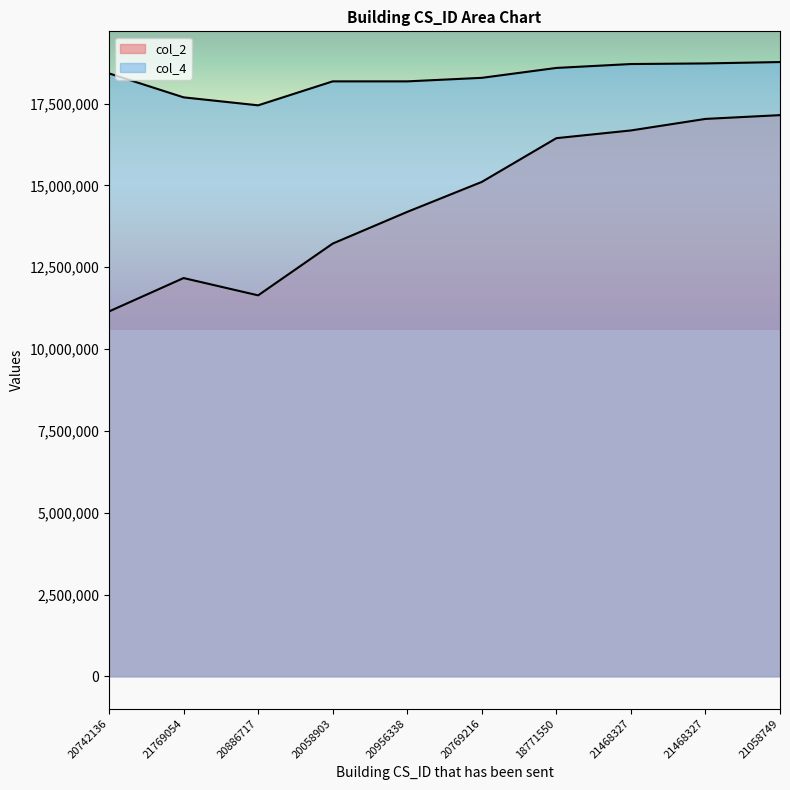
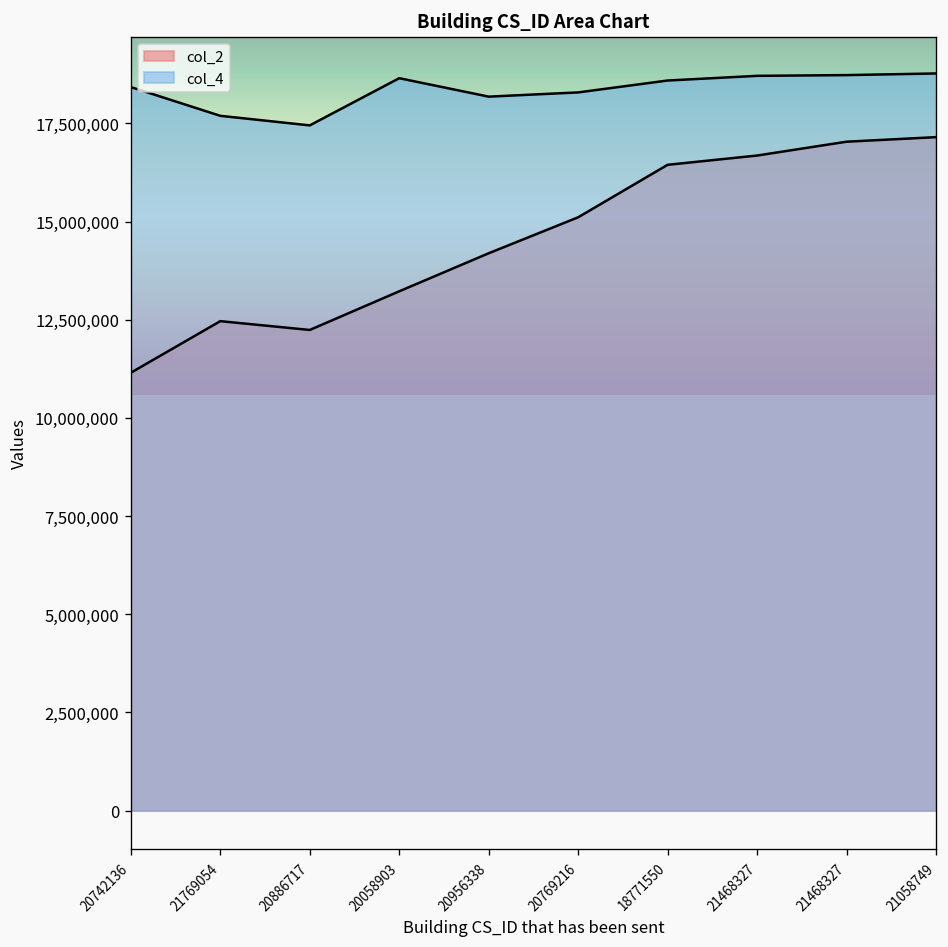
  {
    "col_2": {
      "20742136": "11,200,000",
-     "21769054": "12,200,000",
-     "20886717": "11,600,000",
+     "21769054": "12,500,000",
+     "20886717": "12,200,000",
      "20058903": "13,200,000",
      "20956338": "14,200,000",
      "20769216": "15,100,000",
      "18771550": "16,400,000",
      "21058749": "17,100,000"
    },
    "col_4": {
      "20742136": "18,400,000",
      "21769054": "17,700,000",
      "20886717": "17,400,000",
-     "20058903": "18,200,000",
+     "20058903": "18,700,000",
      "20956338": "18,200,000",
      "20769216": "18,300,000",
      "18771550": "18,600,000",
      "21058749": "18,800,000"
    }
  }
